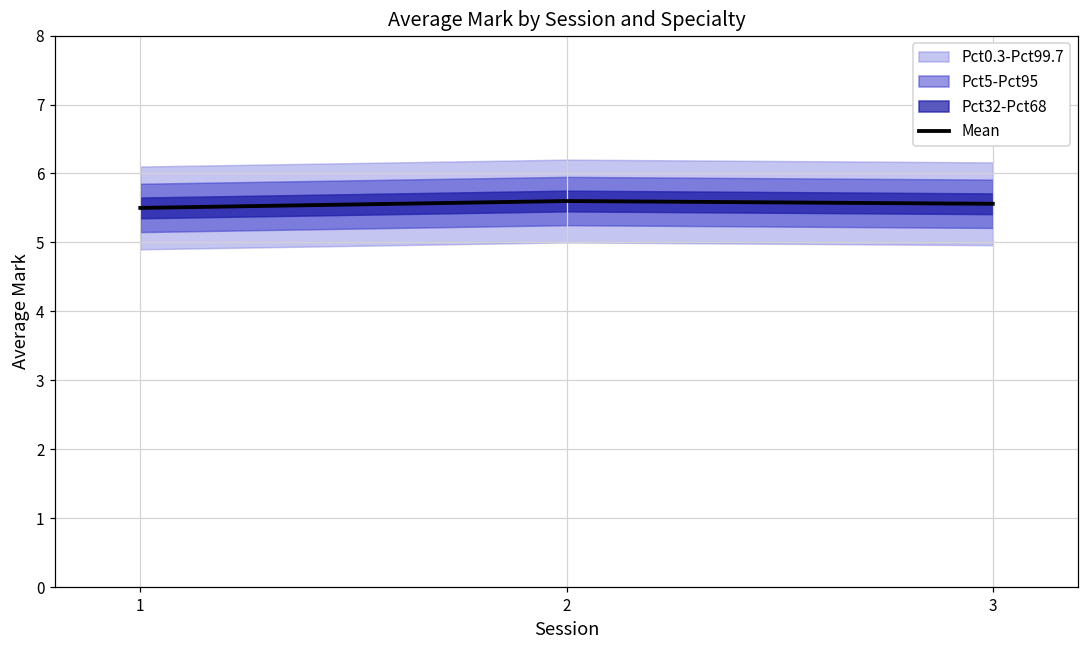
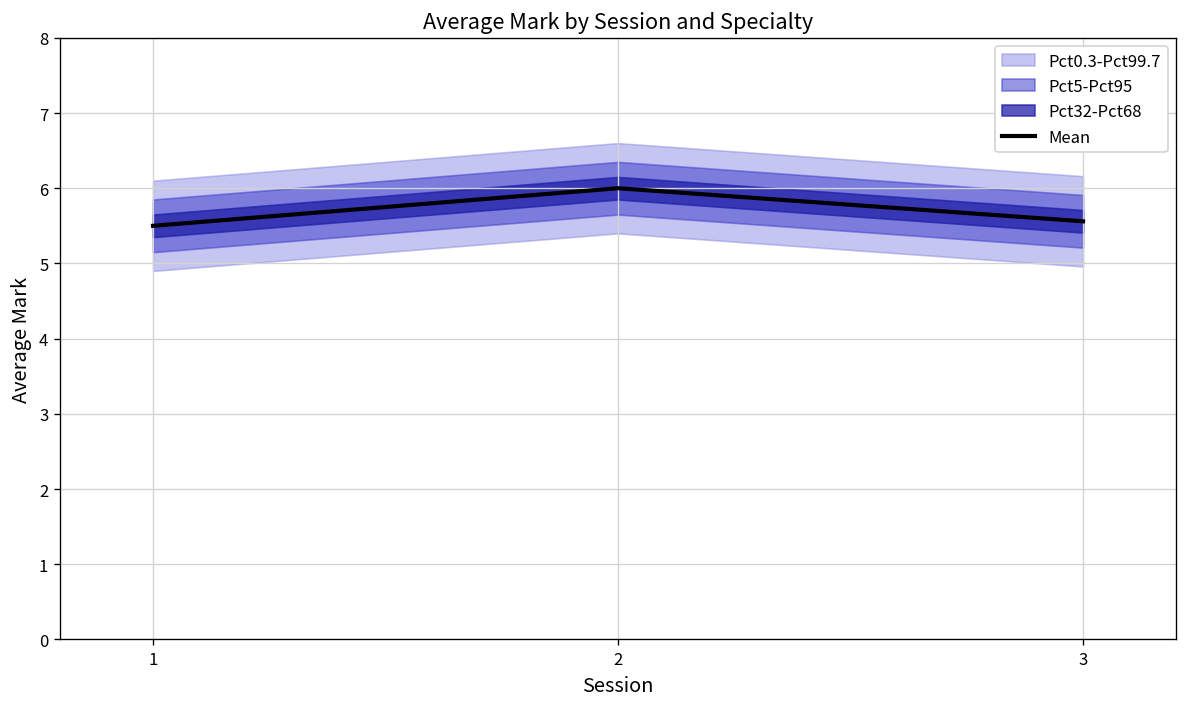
  {
    "Mean": {
      "1": 5.5,
-     "2": 5.6,
+     "2": 6.0,
      "3": 5.6
    }
  }
